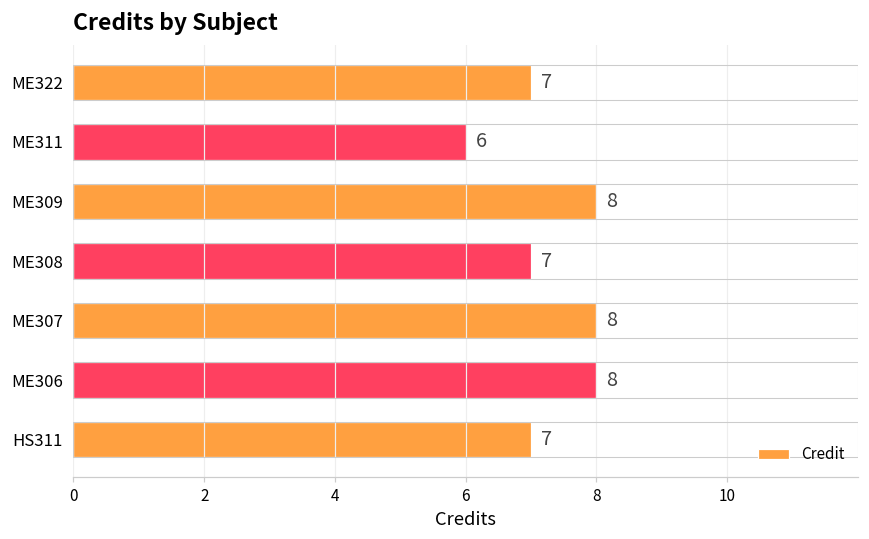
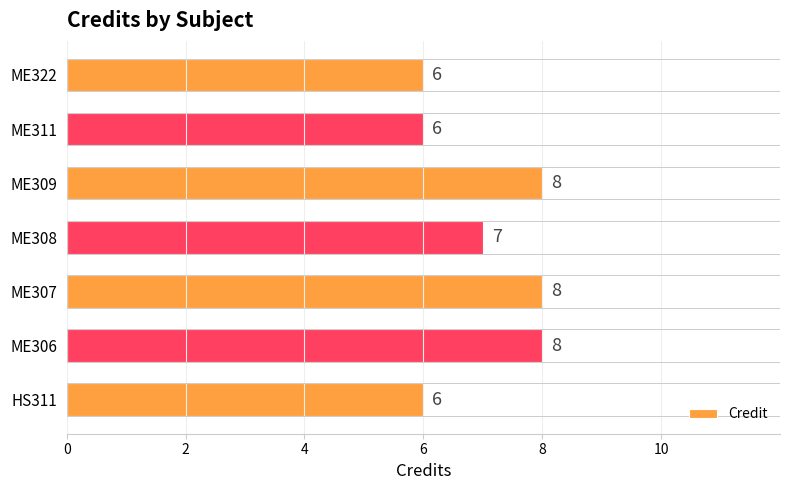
  {
-   "ME322": 7,
+   "ME322": 6,
    "ME311": 6,
    "ME309": 8,
    "ME308": 7,
    "ME307": 8,
    "ME306": 8,
-   "HS311": 7
+   "HS311": 6
  }
